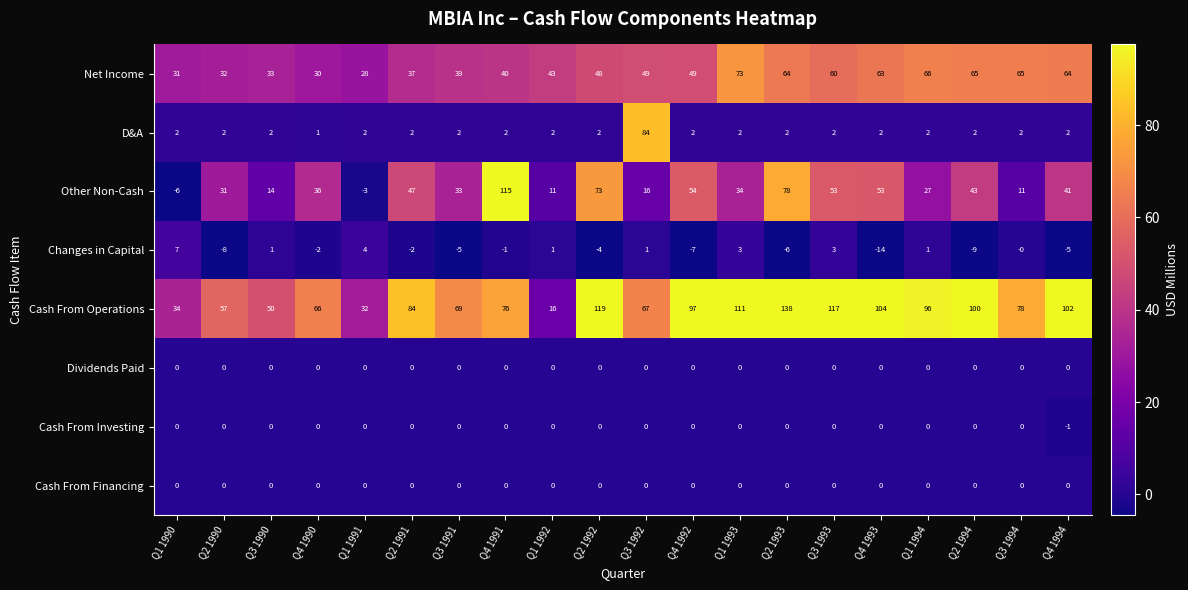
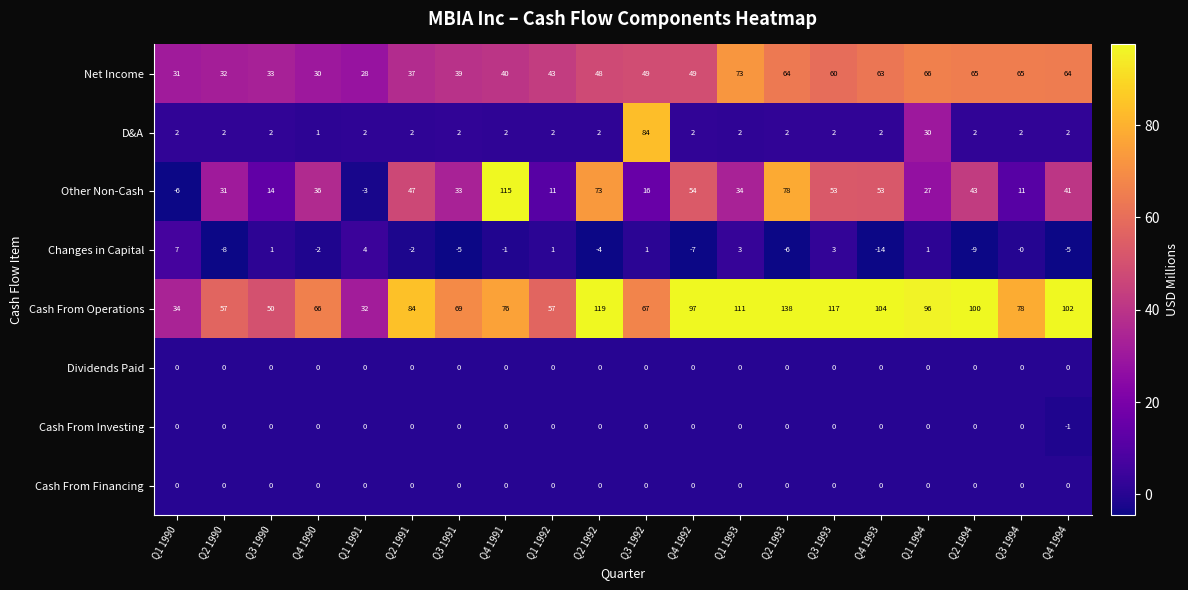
  {
    "Net Income": {
      "Q1 1990": 31,
      "Q2 1990": 32,
      "Q3 1990": 33,
      "Q4 1990": 30,
      "Q1 1991": 28,
      "Q2 1991": 37,
      "Q3 1991": 39,
      "Q4 1991": 40,
      "Q1 1992": 43,
      "Q2 1992": 48,
      "Q3 1992": 49,
      "Q4 1992": 49,
      "Q1 1993": 73,
      "Q2 1993": 64,
      "Q3 1993": 60,
      "Q4 1993": 63,
      "Q1 1994": 66,
      "Q2 1994": 65,
      "Q3 1994": 65,
      "Q4 1994": 64
    },
    "D&A": {
      "Q1 1990": 2,
      "Q2 1990": 2,
      "Q3 1990": 2,
      "Q4 1990": 1,
      "Q1 1991": 2,
      "Q2 1991": 2,
      "Q3 1991": 2,
      "Q4 1991": 2,
      "Q1 1992": 2,
      "Q2 1992": 2,
      "Q3 1992": 84,
      "Q4 1992": 2,
      "Q1 1993": 2,
      "Q2 1993": 2,
      "Q3 1993": 2,
      "Q4 1993": 2,
-     "Q1 1994": 2,
+     "Q1 1994": 30,
      "Q2 1994": 2,
      "Q3 1994": 2,
      "Q4 1994": 2
    },
    "Other Non-Cash": {
      "Q1 1990": -6,
      "Q2 1990": 31,
      "Q3 1990": 14,
      "Q4 1990": 36,
      "Q1 1991": -3,
      "Q2 1991": 47,
      "Q3 1991": 33,
      "Q4 1991": 115,
      "Q1 1992": 11,
      "Q2 1992": 73,
      "Q3 1992": 16,
      "Q4 1992": 54,
      "Q1 1993": 34,
      "Q2 1993": 78,
      "Q3 1993": 53,
      "Q4 1993": 53,
      "Q1 1994": 27,
      "Q2 1994": 43,
      "Q3 1994": 11,
      "Q4 1994": 41
    },
    "Changes in Capital": {
      "Q1 1990": 7,
      "Q2 1990": -8,
      "Q3 1990": 1,
      "Q4 1990": -2,
      "Q1 1991": 4,
      "Q2 1991": -2,
      "Q3 1991": -5,
      "Q4 1991": -1,
      "Q1 1992": 1,
      "Q2 1992": -4,
      "Q3 1992": 1,
      "Q4 1992": -7,
      "Q1 1993": 3,
      "Q2 1993": -6,
      "Q3 1993": 3,
      "Q4 1993": -14,
      "Q1 1994": 1,
      "Q2 1994": -9,
      "Q3 1994": -0,
      "Q4 1994": -5
    },
    "Cash From Operations": {
      "Q1 1990": 34,
      "Q2 1990": 57,
      "Q3 1990": 50,
      "Q4 1990": 66,
      "Q1 1991": 32,
      "Q2 1991": 84,
      "Q3 1991": 69,
      "Q4 1991": 76,
-     "Q1 1992": 16,
+     "Q1 1992": 57,
      "Q2 1992": 119,
      "Q3 1992": 67,
      "Q4 1992": 97,
      "Q1 1993": 111,
      "Q2 1993": 138,
      "Q3 1993": 117,
      "Q4 1993": 104,
      "Q1 1994": 96,
      "Q2 1994": 100,
      "Q3 1994": 78,
      "Q4 1994": 102
    },
    "Dividends Paid": {
      "Q1 1990": 0,
      "Q2 1990": 0,
      "Q3 1990": 0,
      "Q4 1990": 0,
      "Q1 1991": 0,
      "Q2 1991": 0,
      "Q3 1991": 0,
      "Q4 1991": 0,
      "Q1 1992": 0,
      "Q2 1992": 0,
      "Q3 1992": 0,
      "Q4 1992": 0,
      "Q1 1993": 0,
      "Q2 1993": 0,
      "Q3 1993": 0,
      "Q4 1993": 0,
      "Q1 1994": 0,
      "Q2 1994": 0,
      "Q3 1994": 0,
      "Q4 1994": 0
    },
    "Cash From Investing": {
      "Q1 1990": 0,
      "Q2 1990": 0,
      "Q3 1990": 0,
      "Q4 1990": 0,
      "Q1 1991": 0,
      "Q2 1991": 0,
      "Q3 1991": 0,
      "Q4 1991": 0,
      "Q1 1992": 0,
      "Q2 1992": 0,
      "Q3 1992": 0,
      "Q4 1992": 0,
      "Q1 1993": 0,
      "Q2 1993": 0,
      "Q3 1993": 0,
      "Q4 1993": 0,
      "Q1 1994": 0,
      "Q2 1994": 0,
      "Q3 1994": 0,
      "Q4 1994": -1
    },
    "Cash From Financing": {
      "Q1 1990": 0,
      "Q2 1990": 0,
      "Q3 1990": 0,
      "Q4 1990": 0,
      "Q1 1991": 0,
      "Q2 1991": 0,
      "Q3 1991": 0,
      "Q4 1991": 0,
      "Q1 1992": 0,
      "Q2 1992": 0,
      "Q3 1992": 0,
      "Q4 1992": 0,
      "Q1 1993": 0,
      "Q2 1993": 0,
      "Q3 1993": 0,
      "Q4 1993": 0,
      "Q1 1994": 0,
      "Q2 1994": 0,
      "Q3 1994": 0,
      "Q4 1994": 0
    }
  }
